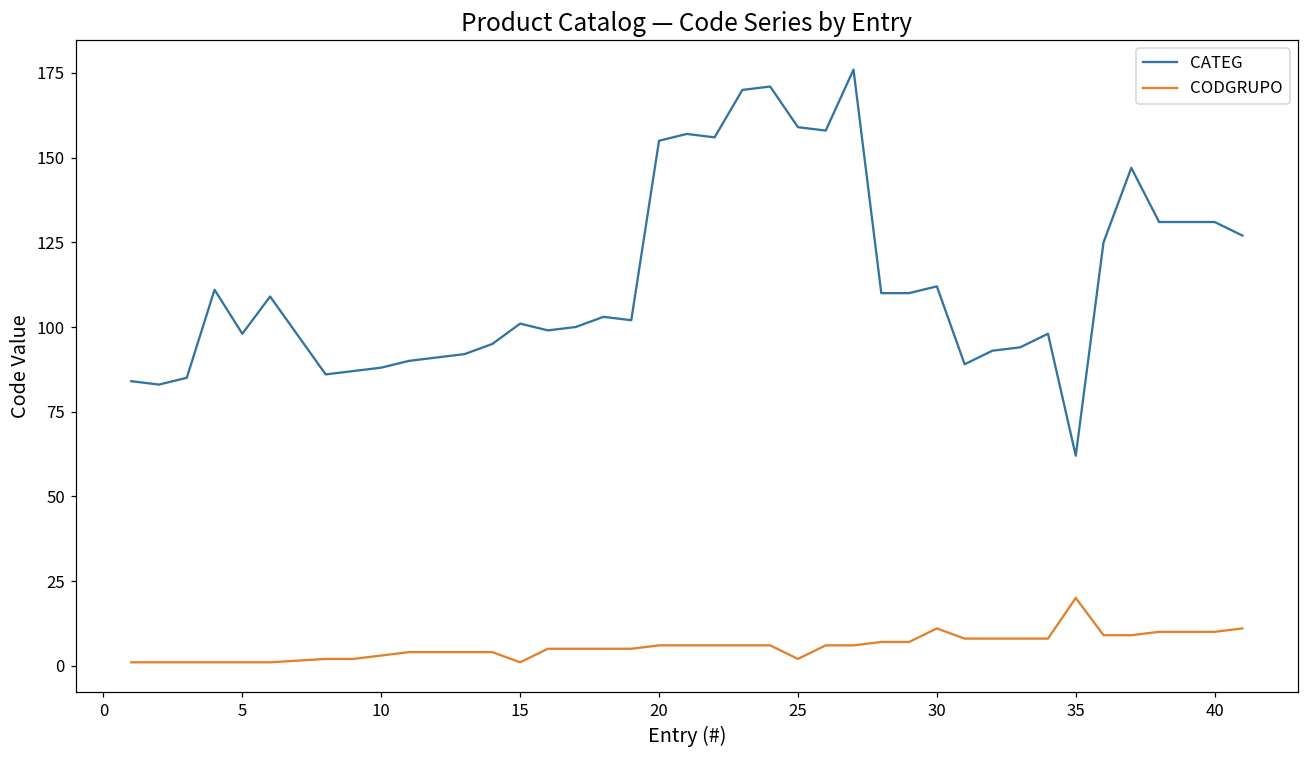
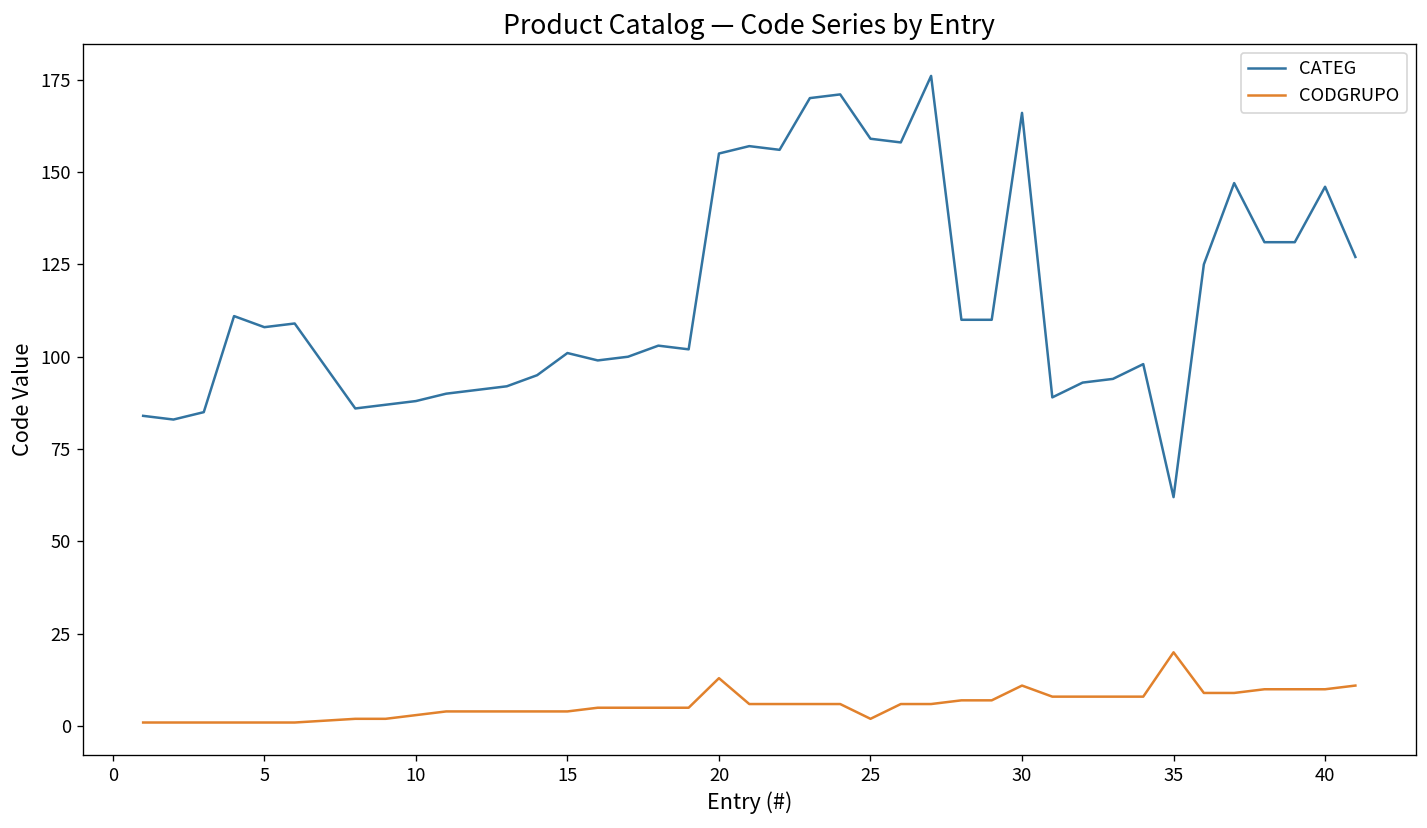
  {
    "CATEG": {
-     "5": 98,
+     "5": 108,
      "10": 88,
      "15": 101,
      "20": 155,
      "25": 159,
-     "30": 112,
+     "30": 166,
      "35": 62,
-     "40": 131
+     "40": 146
    },
    "CODGRUPO": {
      "5": 1,
      "10": 3,
-     "15": 1,
-     "20": 6,
+     "15": 4,
+     "20": 13,
      "25": 2,
      "30": 11,
      "35": 20,
      "40": 10
    }
  }
